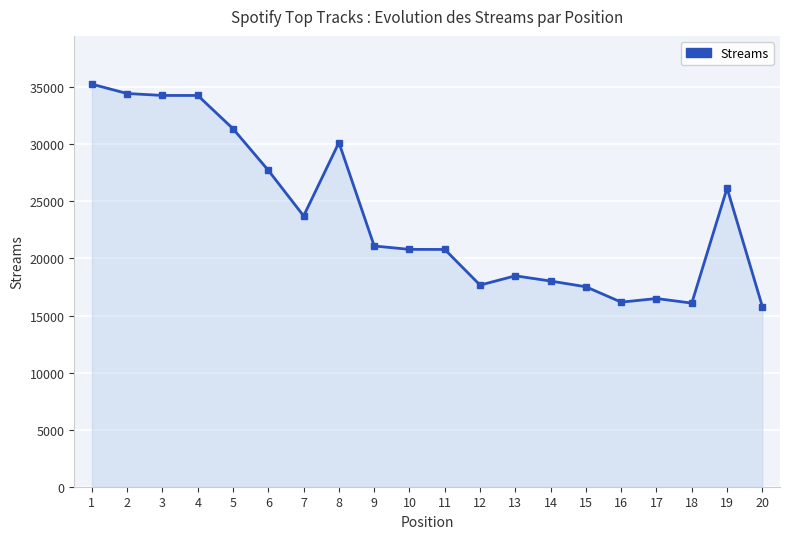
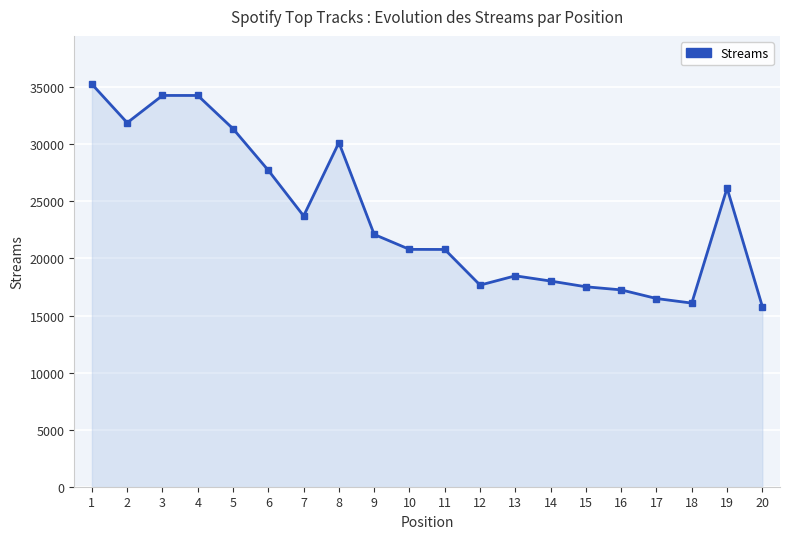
  {
    "1": 35300,
-   "2": 34500,
+   "2": 31900,
    "3": 34300,
    "4": 34300,
    "5": 31400,
    "6": 27700,
    "7": 23700,
    "8": 30200,
-   "9": 21100,
+   "9": 22100,
    "10": 20800,
    "11": 20800,
    "12": 17700,
    "13": 18500,
    "14": 18000,
    "15": 17500,
-   "16": 16200,
+   "16": 17200,
    "17": 16500,
    "18": 16100,
    "19": 26200,
    "20": 15800
  }
